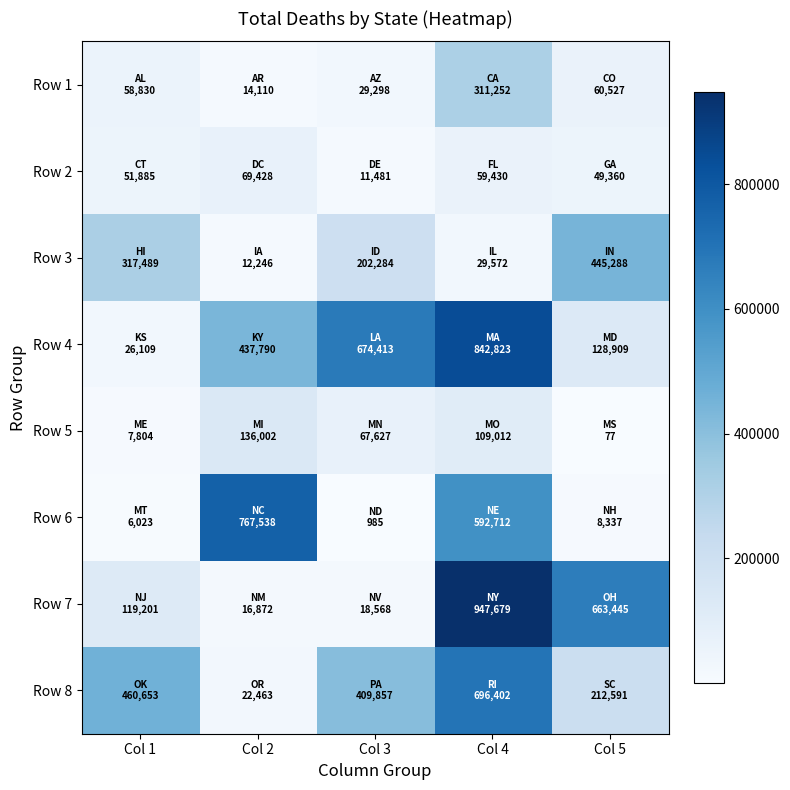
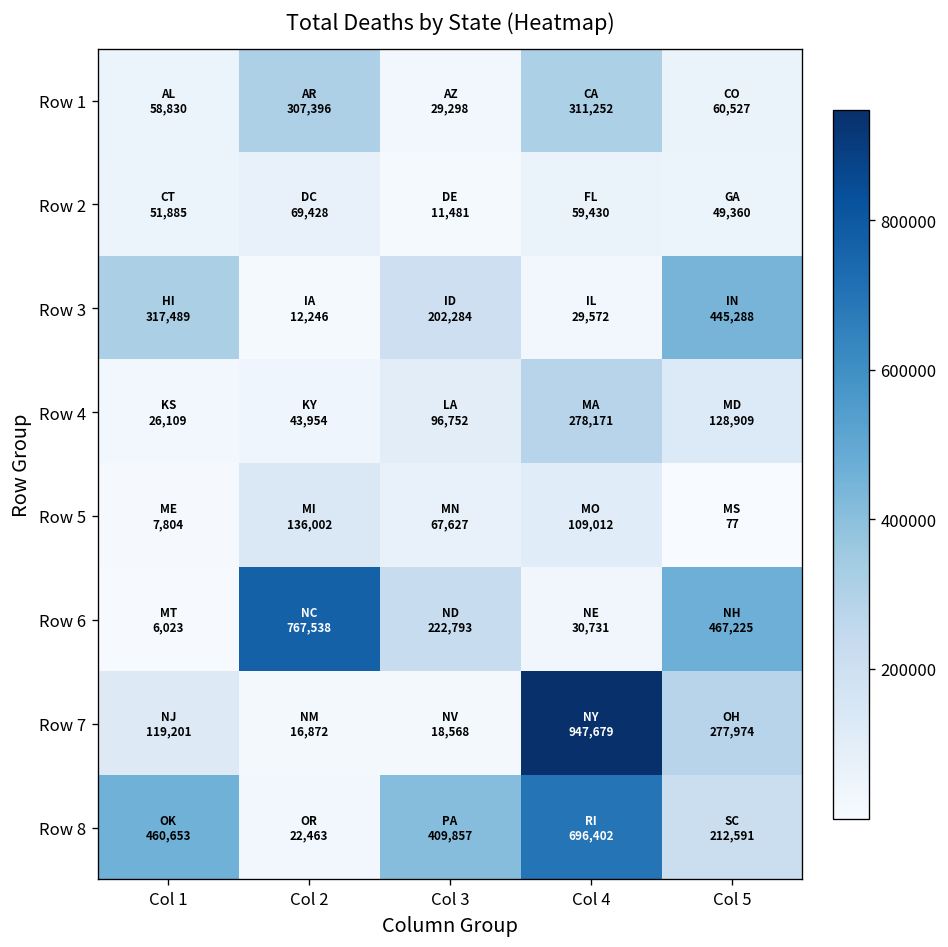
  {
    "Row 1": {
      "Col 1": "58,830",
-     "Col 2": "14,110",
+     "Col 2": "307,396",
      "Col 3": "29,298",
      "Col 4": "311,252",
      "Col 5": "60,527"
    },
    "Row 2": {
      "Col 1": "51,885",
      "Col 2": "69,428",
      "Col 3": "11,481",
      "Col 4": "59,430",
      "Col 5": "49,360"
    },
    "Row 3": {
      "Col 1": "317,489",
      "Col 2": "12,246",
      "Col 3": "202,284",
      "Col 4": "29,572",
      "Col 5": "445,288"
    },
    "Row 4": {
      "Col 1": "26,109",
-     "Col 2": "437,790",
-     "Col 3": "674,413",
-     "Col 4": "842,823",
+     "Col 2": "43,954",
+     "Col 3": "96,752",
+     "Col 4": "278,171",
      "Col 5": "128,909"
    },
    "Row 5": {
      "Col 1": "7,804",
      "Col 2": "136,002",
      "Col 3": "67,627",
      "Col 4": "109,012",
      "Col 5": "77"
    },
    "Row 6": {
      "Col 1": "6,023",
      "Col 2": "767,538",
-     "Col 3": "985",
-     "Col 4": "592,712",
-     "Col 5": "8,337"
+     "Col 3": "222,793",
+     "Col 4": "30,731",
+     "Col 5": "467,225"
    },
    "Row 7": {
      "Col 1": "119,201",
      "Col 2": "16,872",
      "Col 3": "18,568",
      "Col 4": "947,679",
-     "Col 5": "663,445"
+     "Col 5": "277,974"
    },
    "Row 8": {
      "Col 1": "460,653",
      "Col 2": "22,463",
      "Col 3": "409,857",
      "Col 4": "696,402",
      "Col 5": "212,591"
    }
  }
